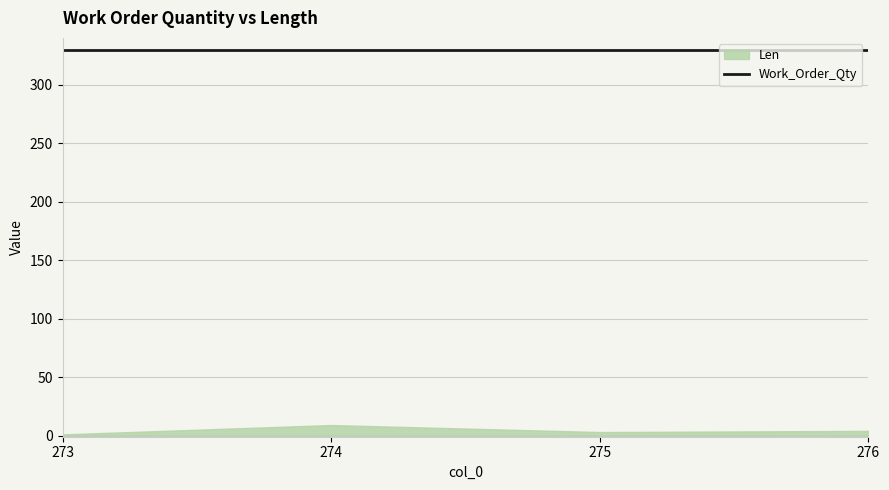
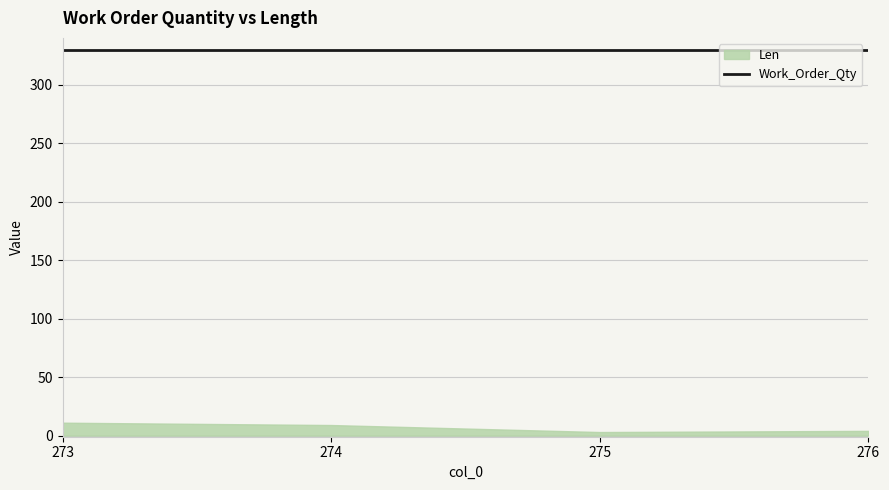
  {
    "Len": {
-     "273": 1,
+     "273": 11,
      "274": 9,
      "275": 3,
      "276": 4
    },
    "Work_Order_Qty": {
      "273": 330,
      "274": 330,
      "275": 330,
      "276": 330
    }
  }
